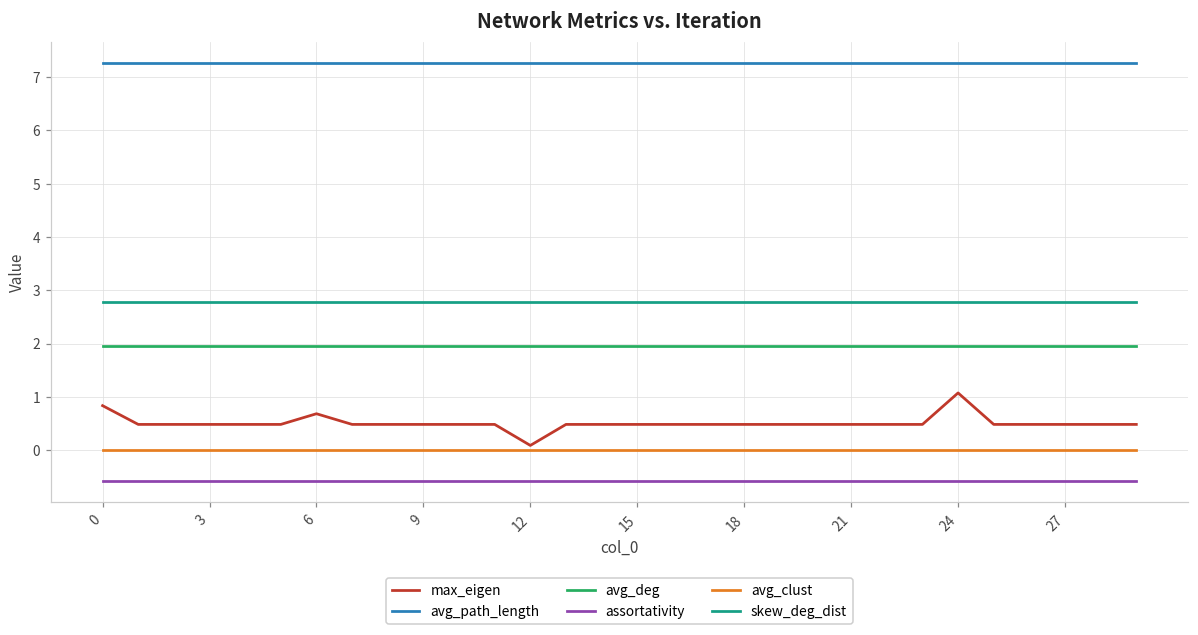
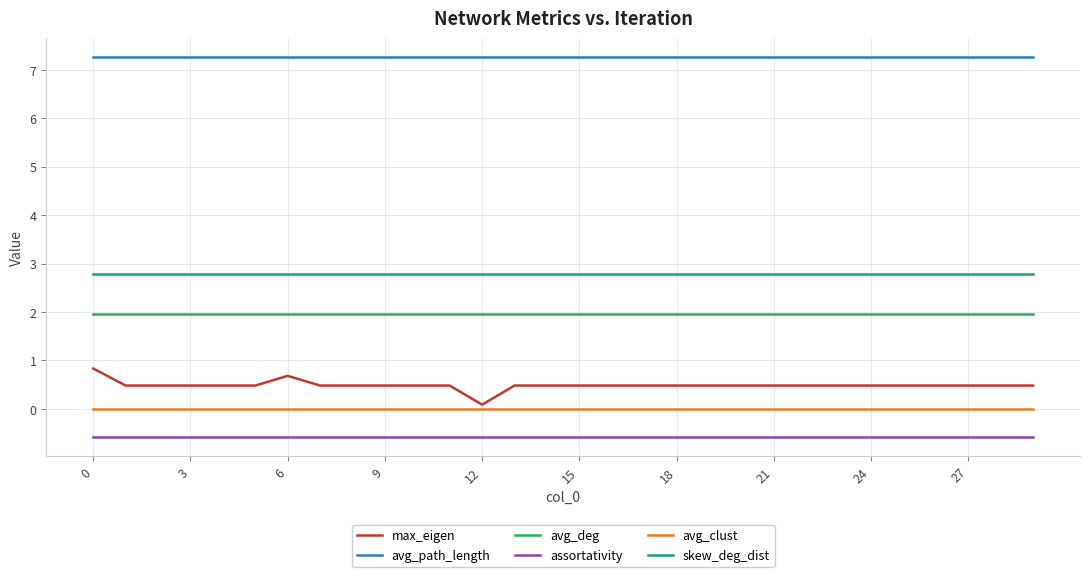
  {
    "max_eigen": {
      "0": 0.8,
      "3": 0.5,
      "6": 0.7,
      "9": 0.5,
      "12": 0.1,
      "15": 0.5,
      "18": 0.5,
      "21": 0.5,
-     "24": 1.1,
+     "24": 0.5,
      "27": 0.5
    },
    "avg_path_length": {
      "0": 7.3,
      "3": 7.3,
      "6": 7.3,
      "9": 7.3,
      "12": 7.3,
      "15": 7.3,
      "18": 7.3,
      "21": 7.3,
      "24": 7.3,
      "27": 7.3
    },
    "assortativity": {
      "0": -0.6,
      "3": -0.6,
      "6": -0.6,
      "9": -0.6,
      "12": -0.6,
      "15": -0.6,
      "18": -0.6,
      "21": -0.6,
      "24": -0.6,
      "27": -0.6
    },
    "avg_clust": {
      "0": 0.0,
      "3": 0.0,
      "6": 0.0,
      "9": 0.0,
      "12": 0.0,
      "15": 0.0,
      "18": 0.0,
      "21": 0.0,
      "24": 0.0,
      "27": 0.0
    }
  }
